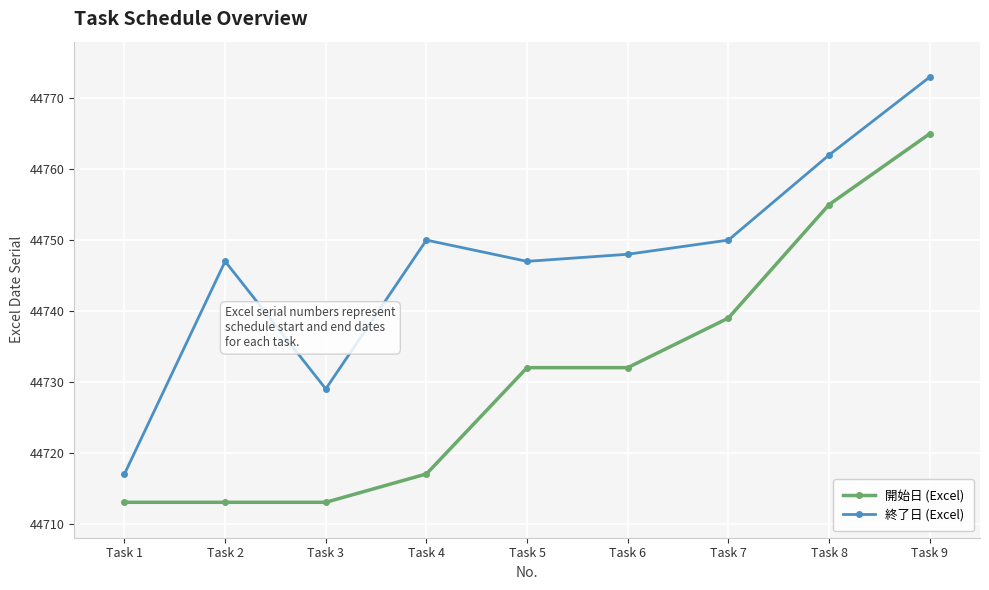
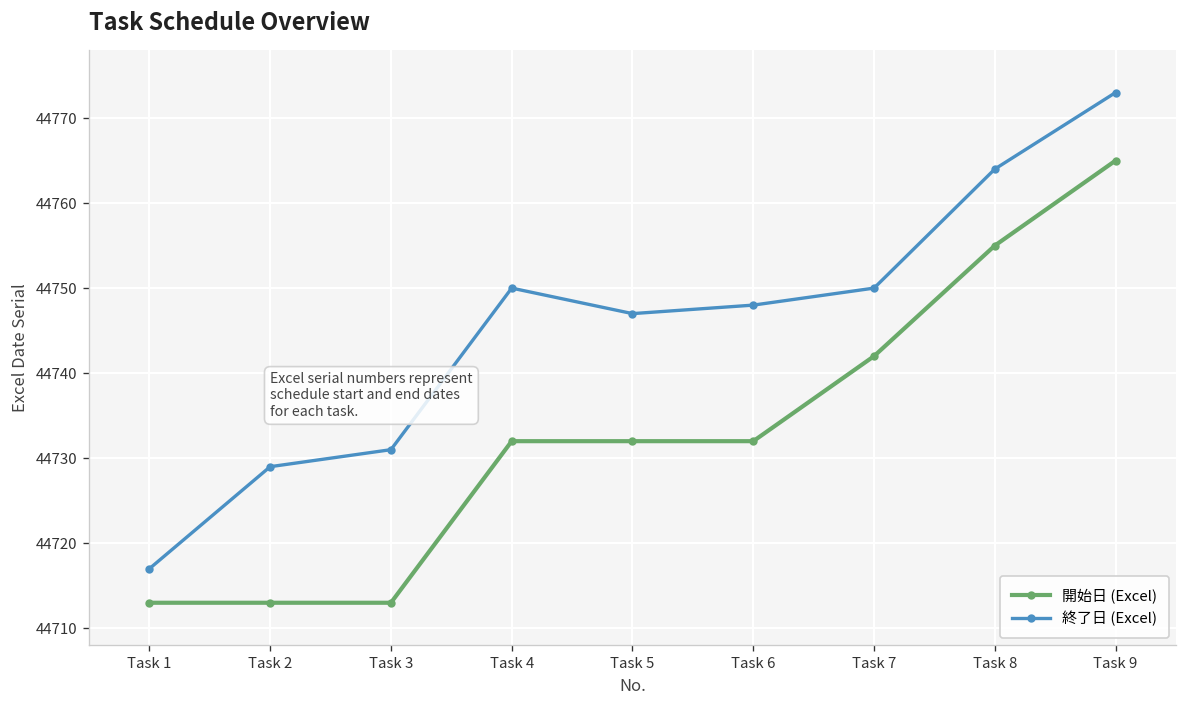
  {
    "開始日 (Excel)": {
      "Task 1": 44713,
      "Task 2": 44713,
      "Task 3": 44713,
-     "Task 4": 44717,
+     "Task 4": 44732,
      "Task 5": 44732,
      "Task 6": 44732,
-     "Task 7": 44739,
+     "Task 7": 44742,
      "Task 8": 44755,
      "Task 9": 44765
    },
    "終了日 (Excel)": {
      "Task 1": 44717,
-     "Task 2": 44747,
-     "Task 3": 44729,
+     "Task 2": 44729,
+     "Task 3": 44731,
      "Task 4": 44750,
      "Task 5": 44747,
      "Task 6": 44748,
      "Task 7": 44750,
-     "Task 8": 44762,
+     "Task 8": 44764,
      "Task 9": 44773
    }
  }
